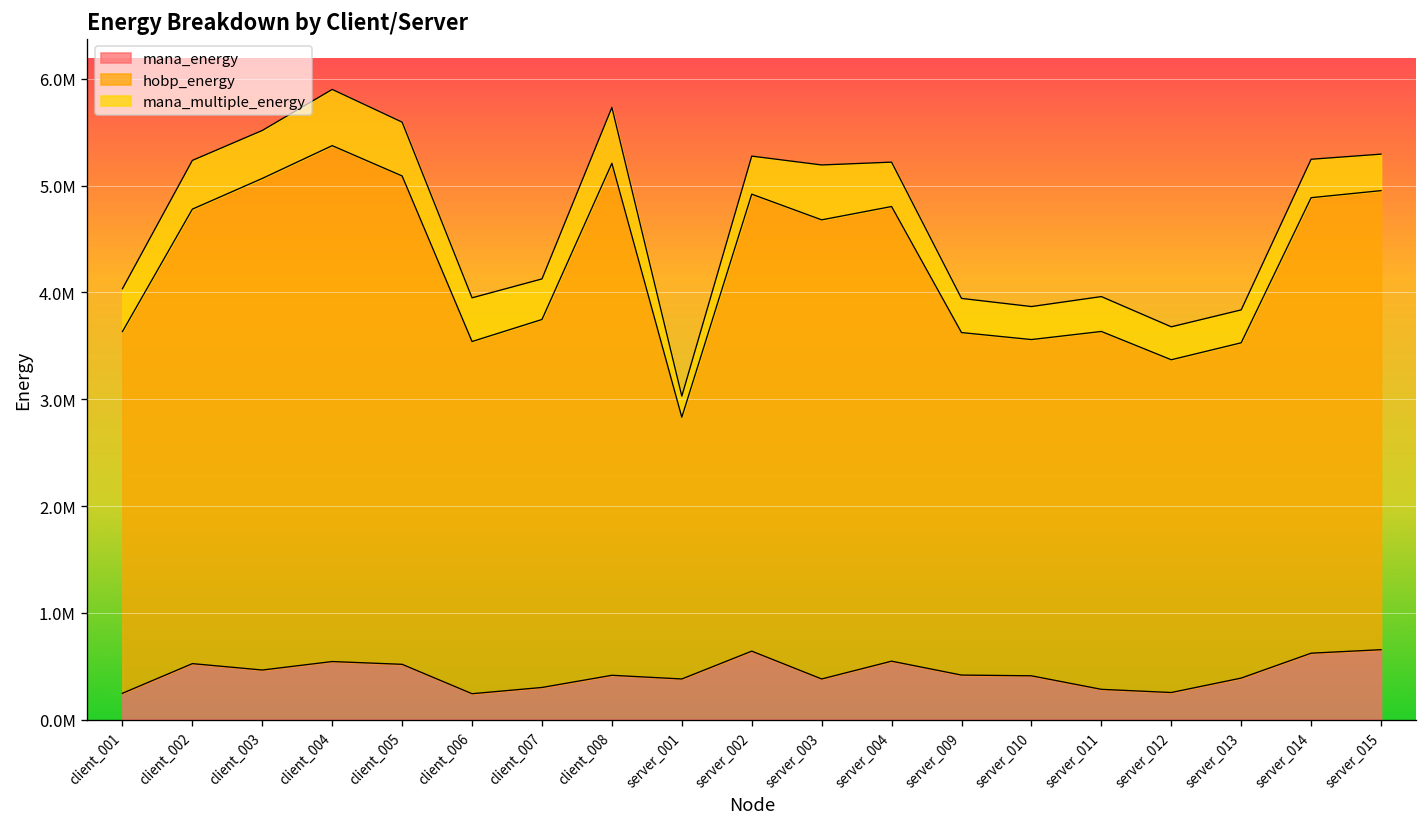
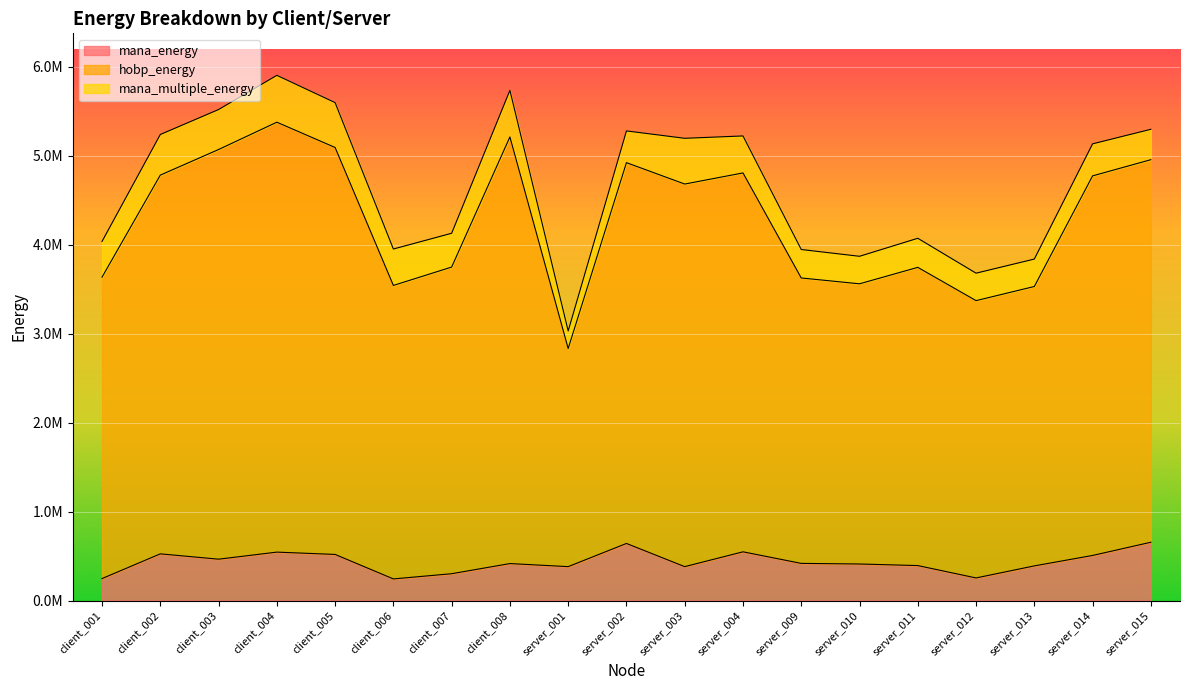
  {
    "mana_energy": {
      "client_001": 200000,
      "client_002": 500000,
      "client_003": 500000,
      "client_004": 500000,
      "client_005": 500000,
      "client_006": 200000,
      "client_007": 300000,
      "client_008": 400000,
      "server_001": 400000,
      "server_002": 600000,
      "server_003": 400000,
      "server_004": 500000,
      "server_009": 400000,
      "server_010": 400000,
-     "server_011": 300000,
+     "server_011": 400000,
      "server_012": 300000,
      "server_013": 400000,
-     "server_014": 600000,
+     "server_014": 500000,
      "server_015": 700000
    }
  }
